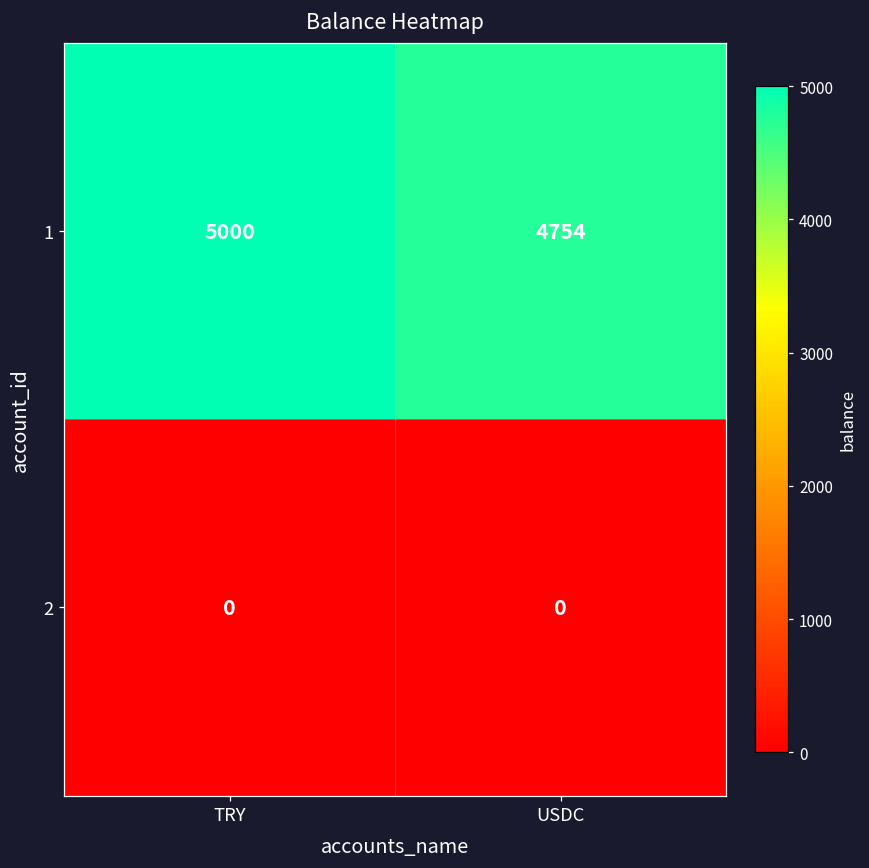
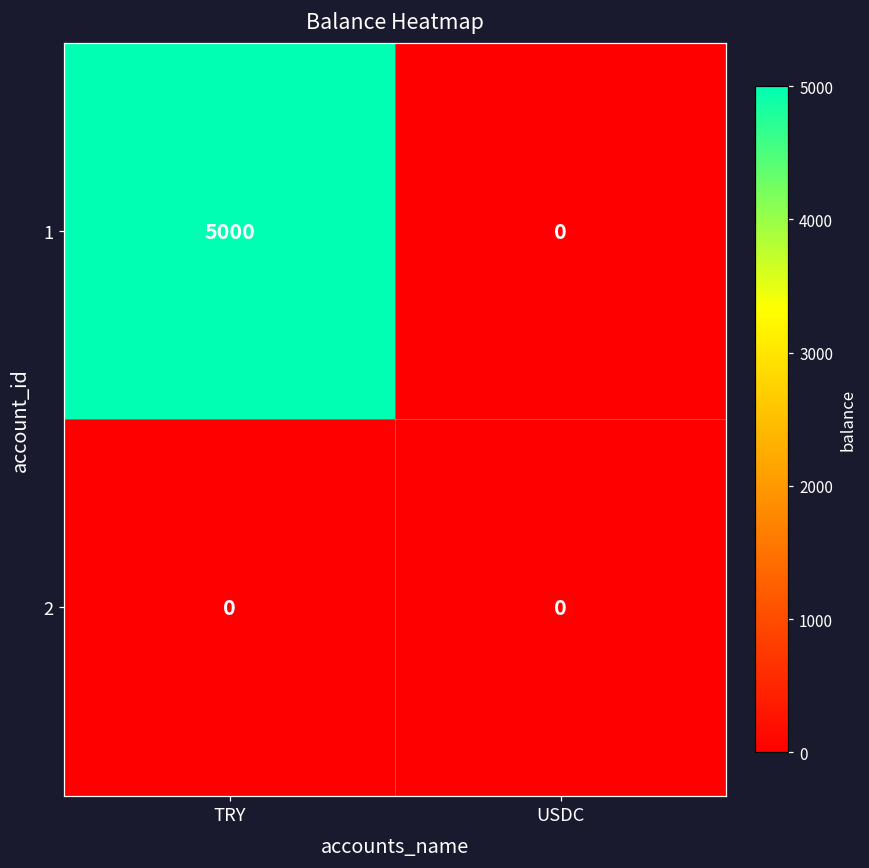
  {
    "1": {
      "TRY": 5000,
-     "USDC": 4754
+     "USDC": 0
    },
    "2": {
      "TRY": 0,
      "USDC": 0
    }
  }
